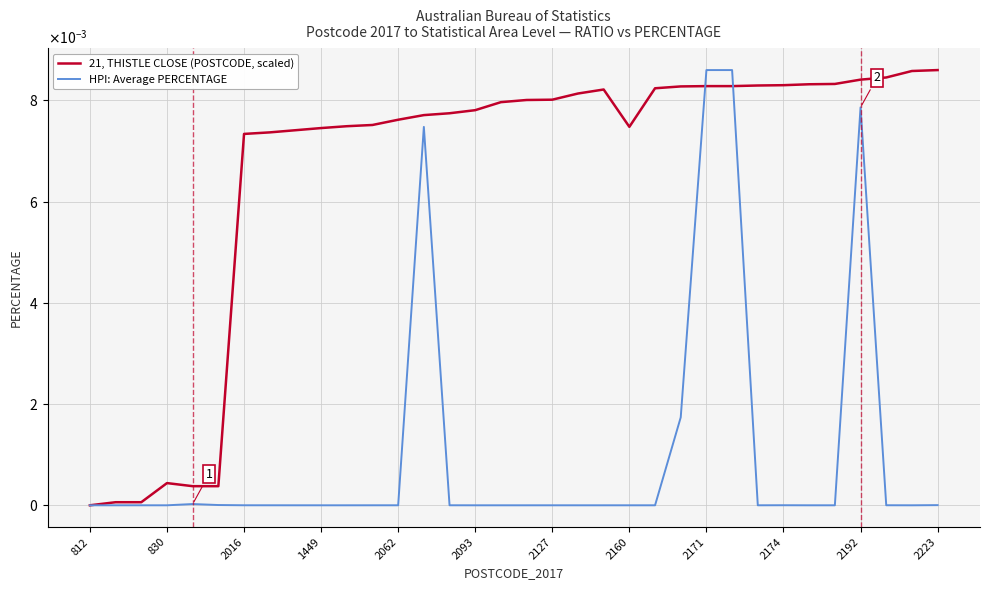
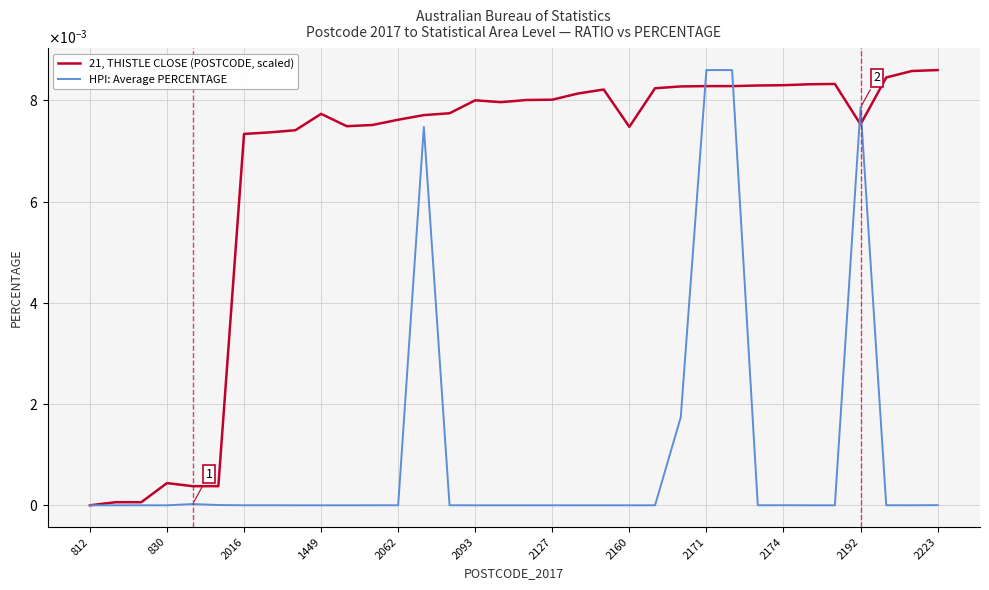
  {
    "21, THISTLE CLOSE (POSTCODE, scaled)": {
      "830": 0.0004,
      "2016": 0.0073,
-     "1449": 0.0075,
+     "1449": 0.0077,
      "2062": 0.0076,
-     "2093": 0.0078,
+     "2093": 0.0080,
      "2127": 0.0080,
      "2160": 0.0075,
      "2171": 0.0083,
      "2174": 0.0083,
-     "2192": 0.0084,
+     "2192": 0.0075,
      "2223": 0.0086
    },
    "HPI: Average PERCENTAGE": {
      "830": 0.0000,
      "2016": 0.0000,
      "1449": 0.0000,
      "2062": 0.0000,
      "2093": 0.0000,
      "2127": 0.0000,
      "2160": 0.0000,
      "2171": 0.0086,
      "2174": 0.0000,
      "2192": 0.0079,
      "2223": 0.0000
    }
  }
